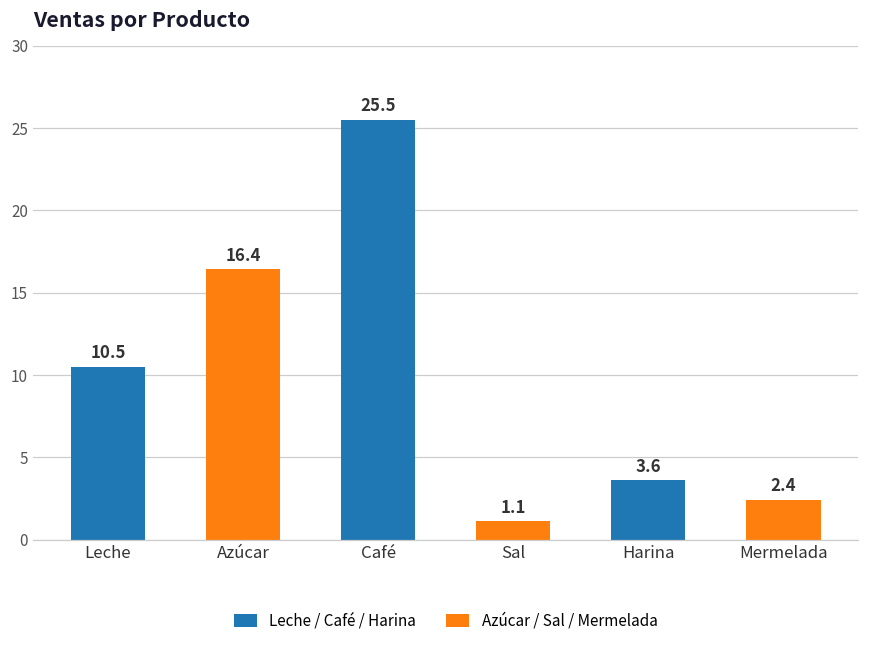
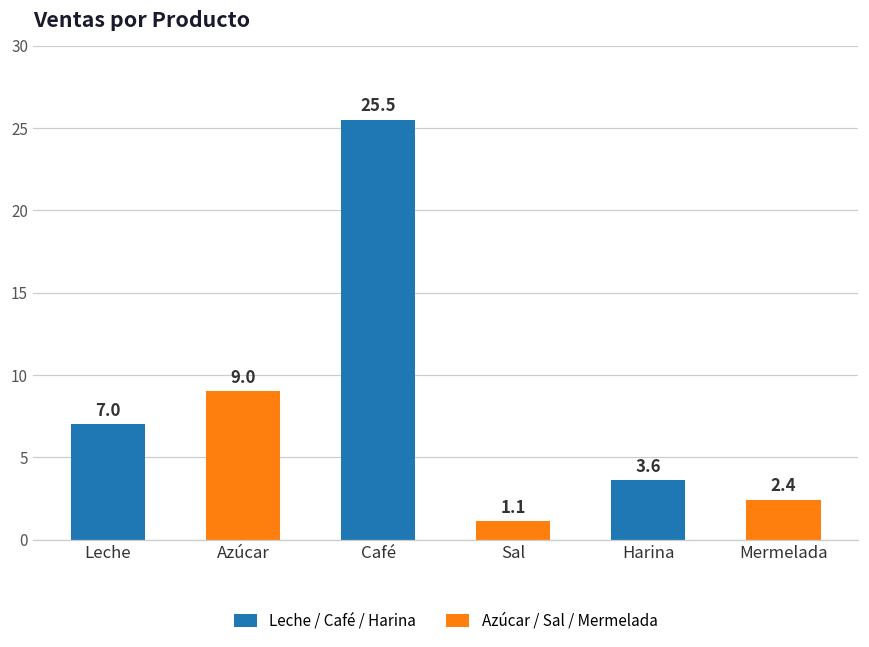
  {
-   "Leche": 10.5,
-   "Azúcar": 16.4,
+   "Leche": 7.0,
+   "Azúcar": 9.0,
    "Café": 25.5,
    "Sal": 1.1,
    "Harina": 3.6,
    "Mermelada": 2.4
  }
